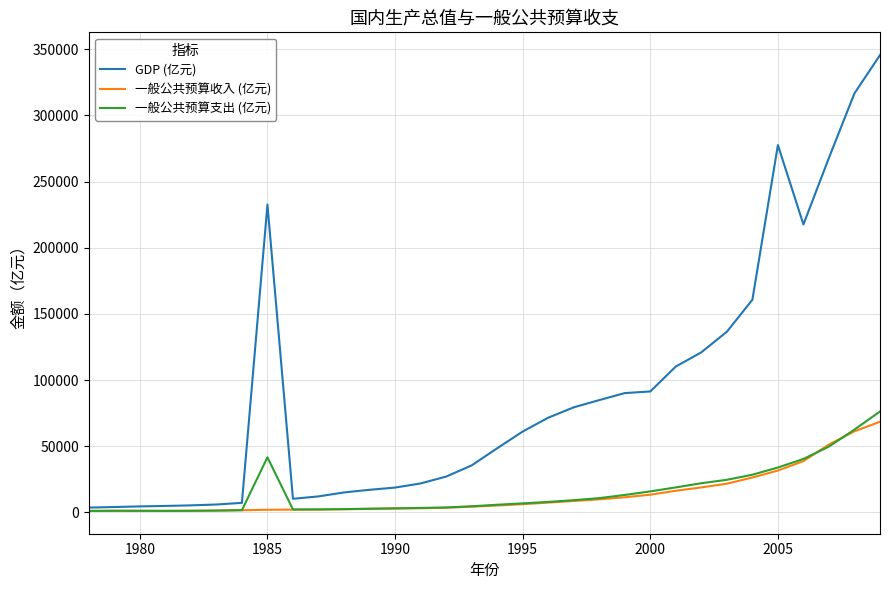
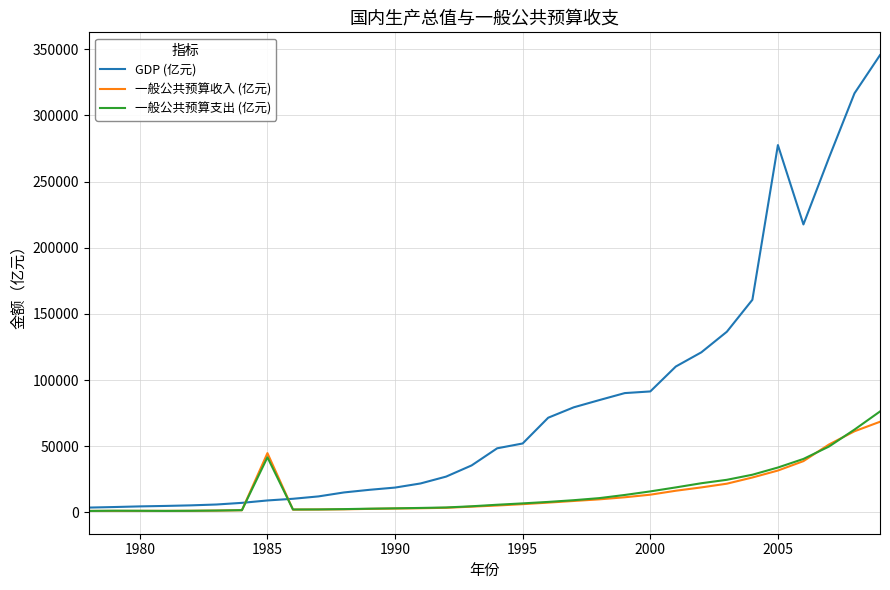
  {
    "GDP (亿元)": {
      "1980": 5000,
-     "1985": 233000,
+     "1985": 9000,
      "1990": 19000,
-     "1995": 61000,
+     "1995": 52000,
      "2000": 91000,
      "2005": 278000
    },
    "一般公共预算收入 (亿元)": {
-     "1985": 2000,
+     "1985": 45000,
      "2000": 13000,
      "2005": 32000
    },
    "一般公共预算支出 (亿元)": {
      "1985": 42000,
      "2000": 16000,
      "2005": 34000
    }
  }
